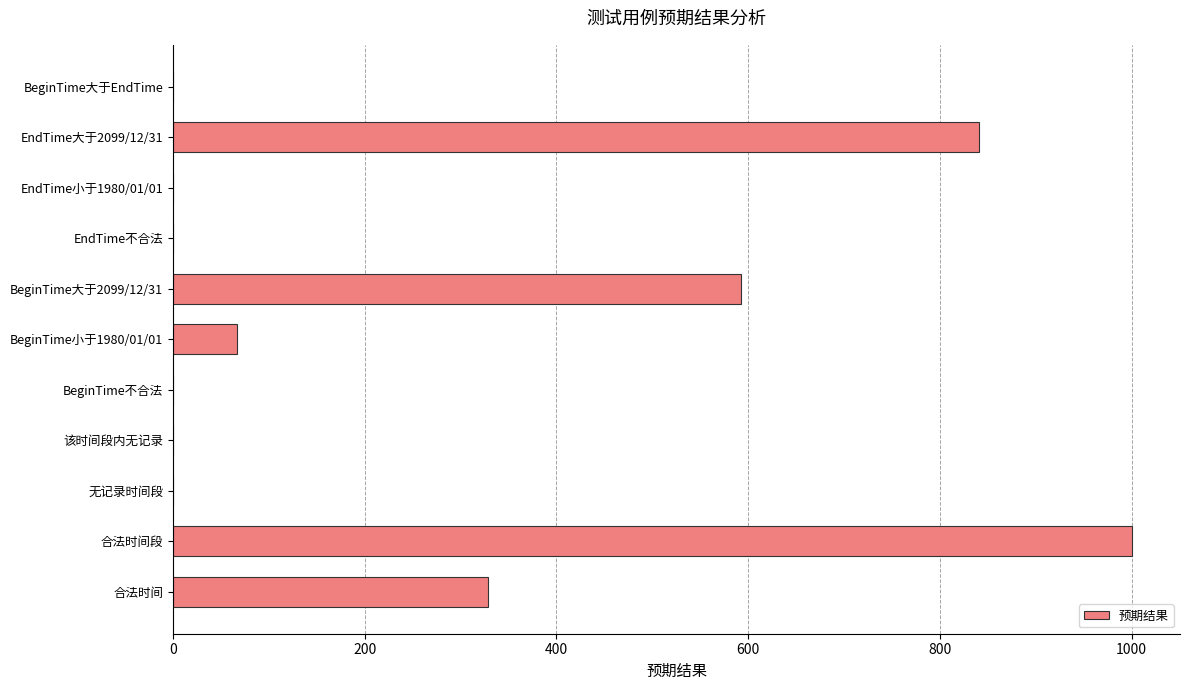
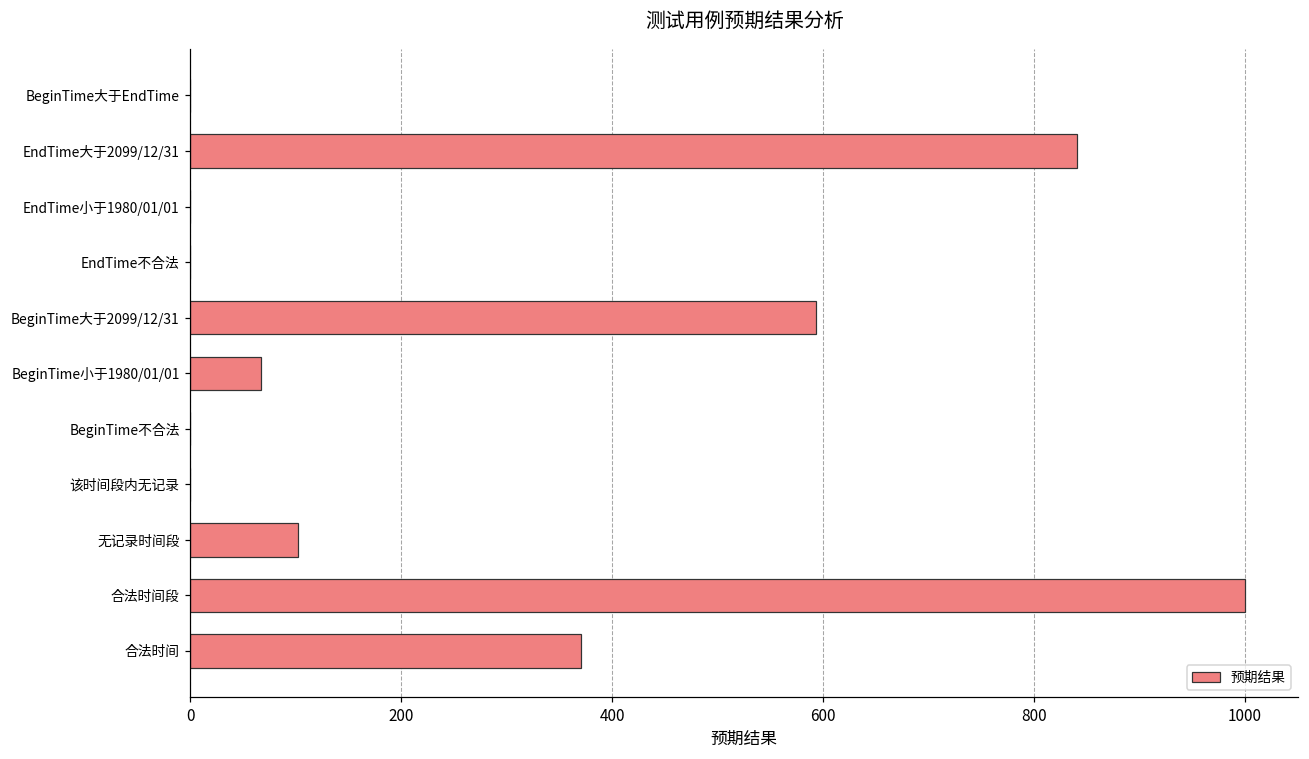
  {
    "BeginTime大于EndTime": 0,
    "EndTime大于2099/12/31": 840,
    "EndTime小于1980/01/01": 0,
    "EndTime不合法": 0,
    "BeginTime大于2099/12/31": 590,
    "BeginTime小于1980/01/01": 70,
    "BeginTime不合法": 0,
    "该时间段内无记录": 0,
-   "无记录时间段": 0,
+   "无记录时间段": 100,
    "合法时间段": 1000,
-   "合法时间": 330
+   "合法时间": 370
  }
